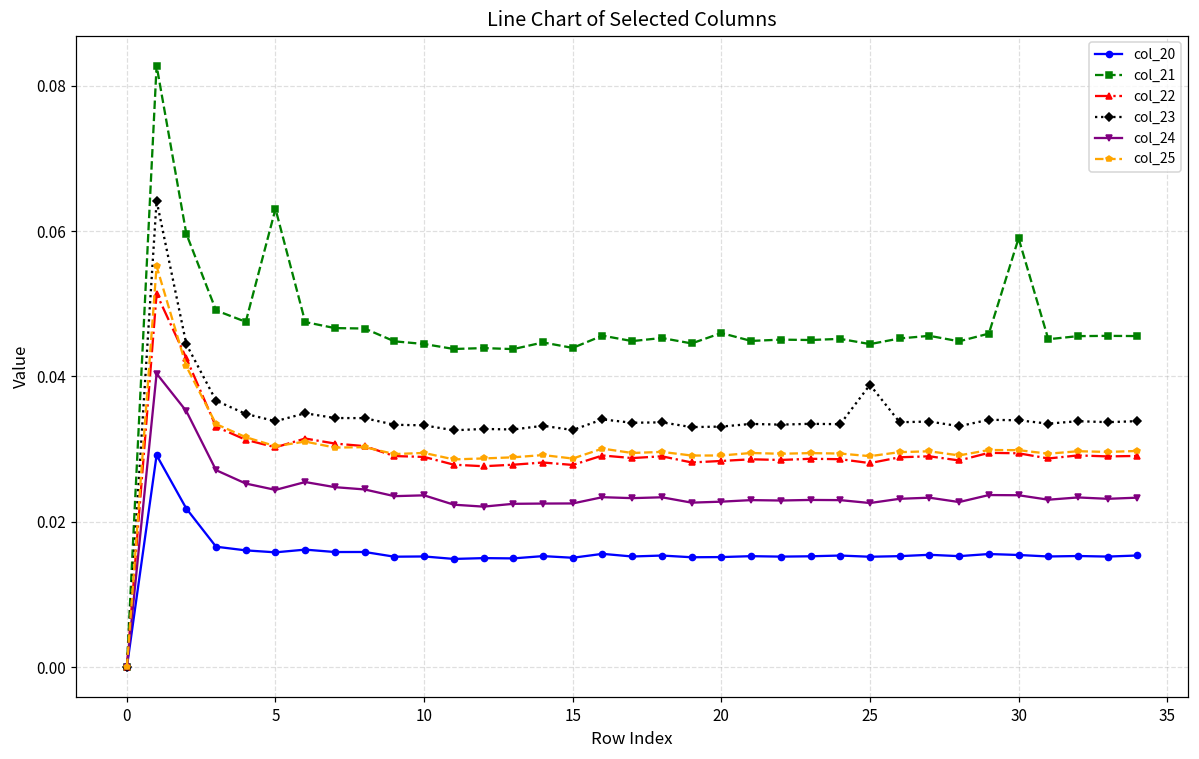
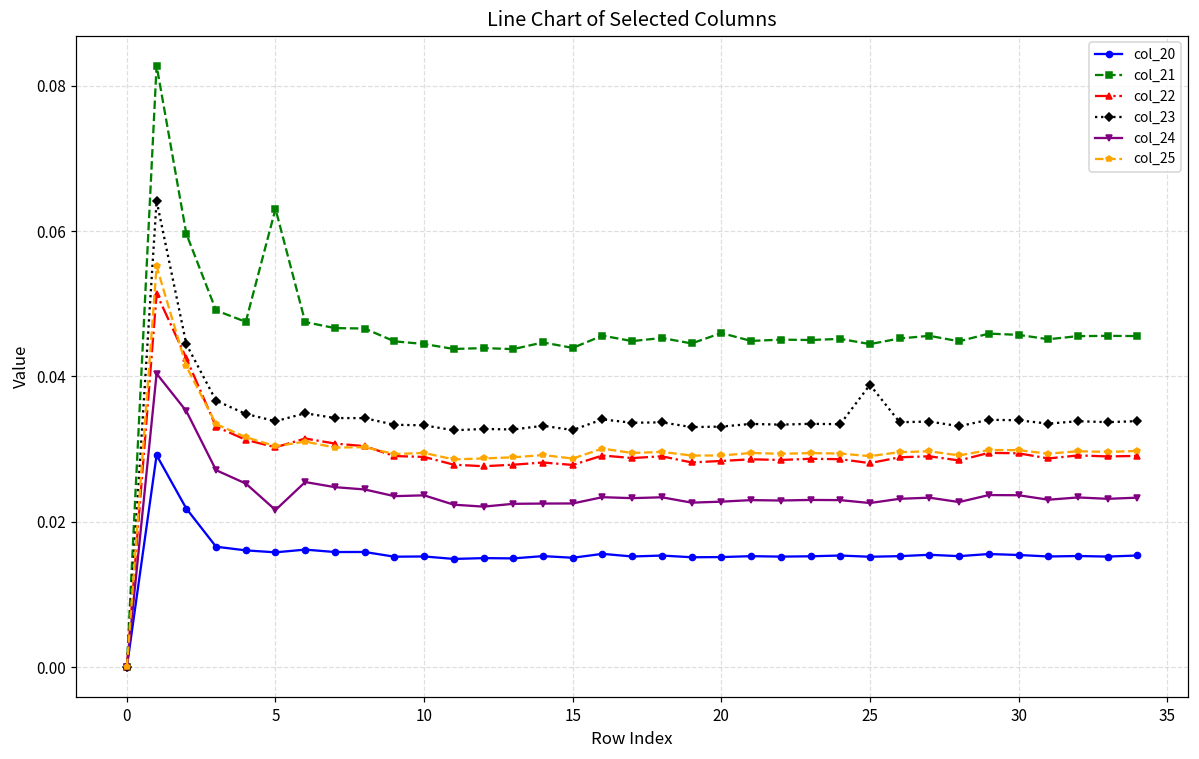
  {
    "col_20": {
      "5": 0.016,
      "10": 0.015,
      "15": 0.015,
      "20": 0.015,
      "25": 0.015,
      "30": 0.015
    },
    "col_21": {
      "5": 0.063,
      "10": 0.044,
      "15": 0.044,
      "20": 0.046,
      "25": 0.044,
-     "30": 0.059
+     "30": 0.046
    },
    "col_22": {
      "10": 0.029,
      "15": 0.028,
      "20": 0.028,
      "25": 0.028,
      "30": 0.029
    },
    "col_23": {
      "5": 0.034,
      "10": 0.033,
      "15": 0.033,
      "20": 0.033,
      "25": 0.039,
      "30": 0.034
    },
    "col_24": {
-     "5": 0.024,
+     "5": 0.022,
      "10": 0.024,
      "15": 0.023,
      "20": 0.023,
      "25": 0.023,
      "30": 0.024
    },
    "col_25": {
      "10": 0.029,
      "15": 0.029,
      "20": 0.029,
      "25": 0.029,
      "30": 0.030
    }
  }
